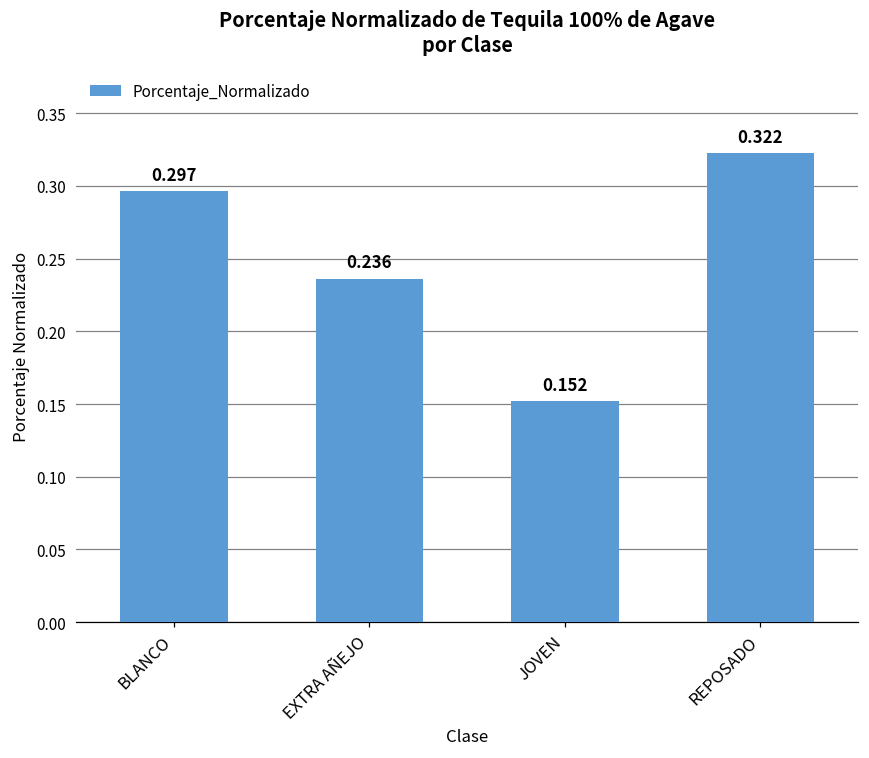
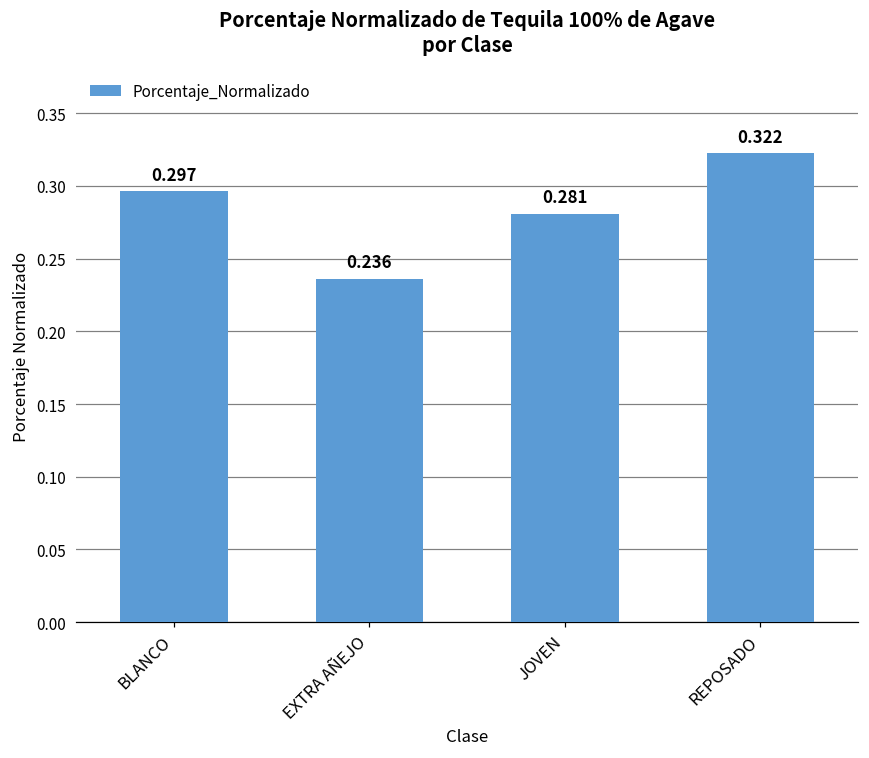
  {
    "BLANCO": 0.297,
    "EXTRA AÑEJO": 0.236,
-   "JOVEN": 0.152,
+   "JOVEN": 0.281,
    "REPOSADO": 0.322
  }
